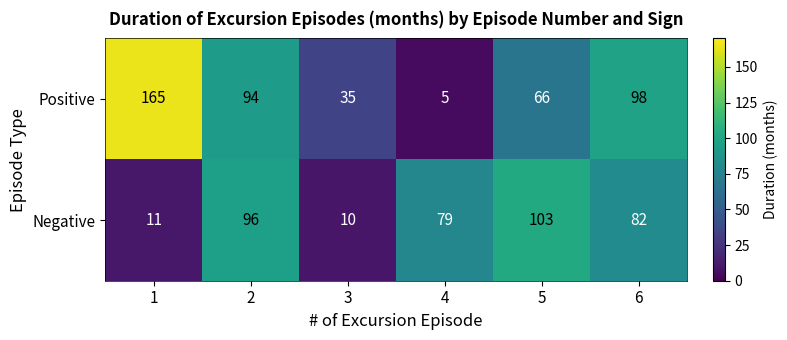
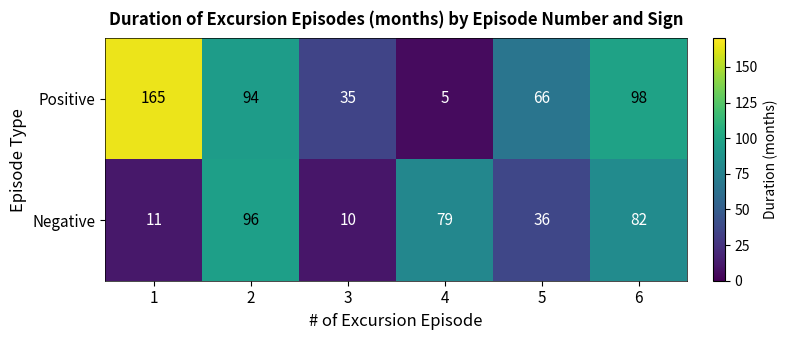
  {
    "Positive": {
      "1": 165,
      "2": 94,
      "3": 35,
      "4": 5,
      "5": 66,
      "6": 98
    },
    "Negative": {
      "1": 11,
      "2": 96,
      "3": 10,
      "4": 79,
-     "5": 103,
+     "5": 36,
      "6": 82
    }
  }
